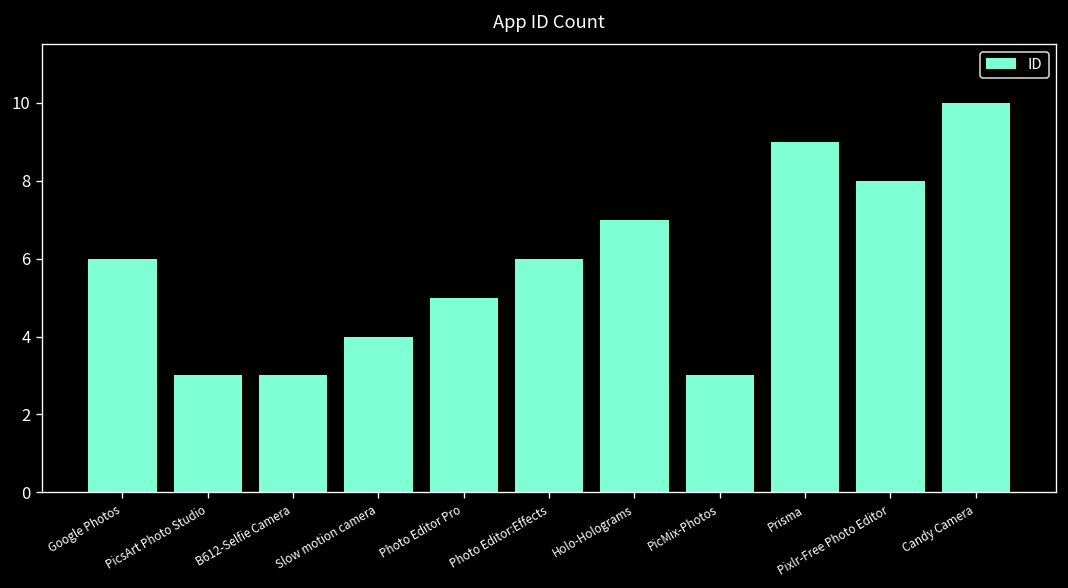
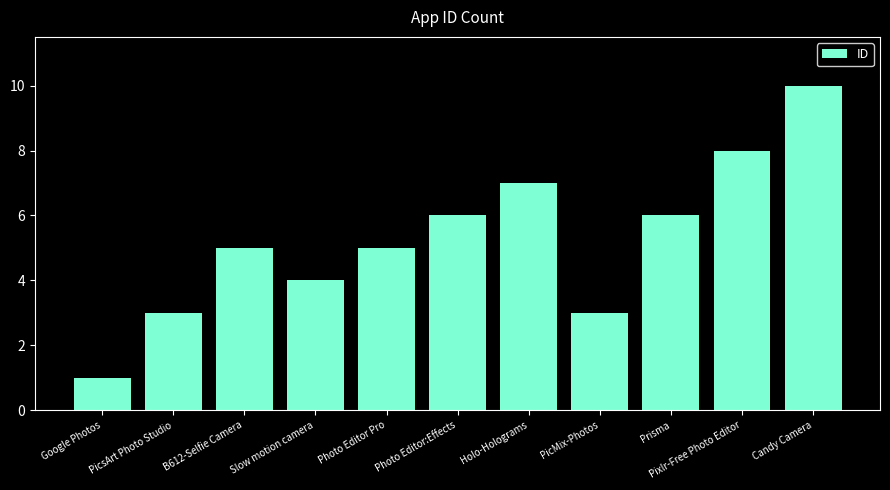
  {
-   "Google Photos": 6,
+   "Google Photos": 1,
    "PicsArt Photo Studio": 3,
-   "B612-Selfie Camera": 3,
+   "B612-Selfie Camera": 5,
    "Slow motion camera": 4,
    "Photo Editor Pro": 5,
    "Photo Editor:Effects": 6,
    "Holo-Holograms": 7,
    "PicMix-Photos": 3,
-   "Prisma": 9,
+   "Prisma": 6,
    "Pixlr-Free Photo Editor": 8,
    "Candy Camera": 10
  }
